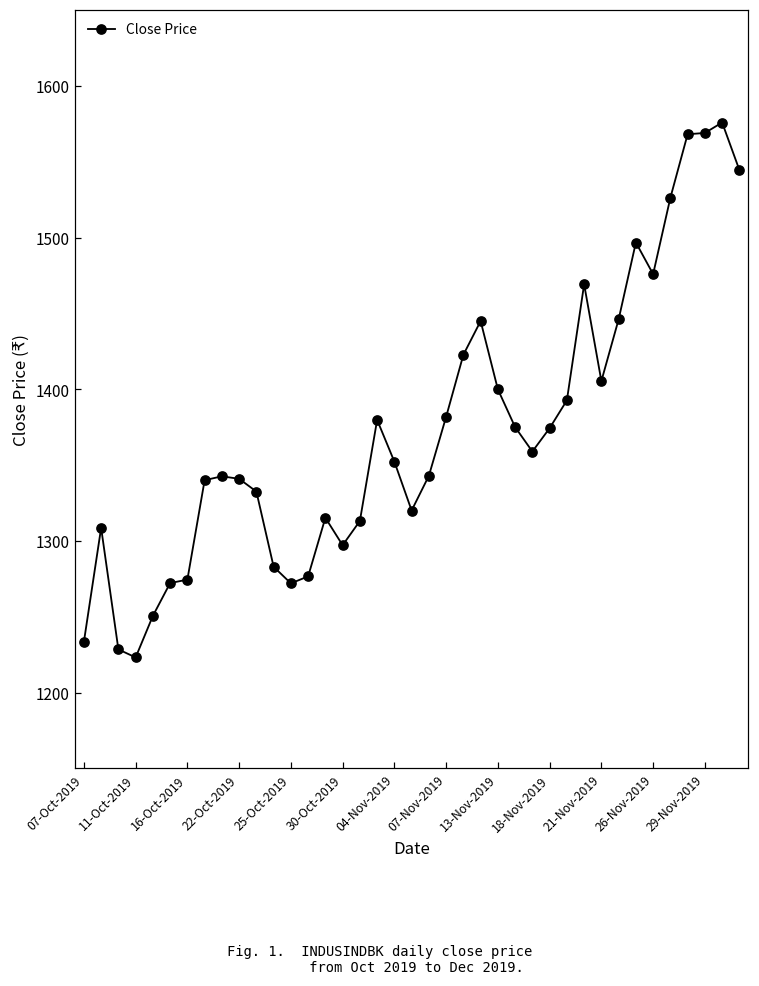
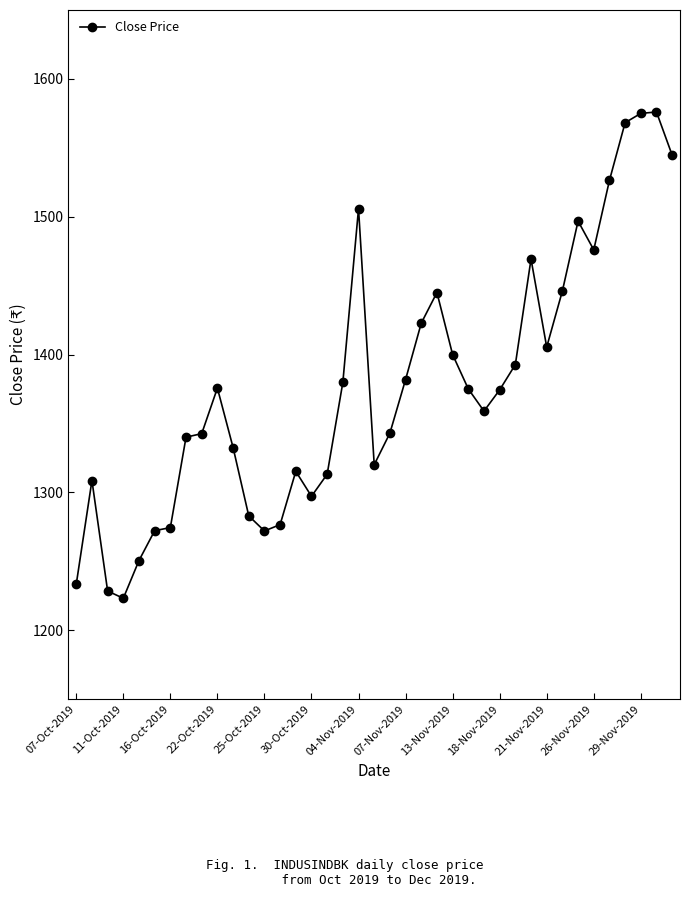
  {
    "07-Oct-2019": 1233,
    "11-Oct-2019": 1223,
    "16-Oct-2019": 1275,
-   "22-Oct-2019": 1341,
+   "22-Oct-2019": 1376,
    "25-Oct-2019": 1272,
    "30-Oct-2019": 1297,
-   "04-Nov-2019": 1352,
+   "04-Nov-2019": 1506,
    "07-Nov-2019": 1382,
    "13-Nov-2019": 1400,
    "18-Nov-2019": 1374,
    "21-Nov-2019": 1405,
    "26-Nov-2019": 1476,
-   "29-Nov-2019": 1569
+   "29-Nov-2019": 1575
  }
